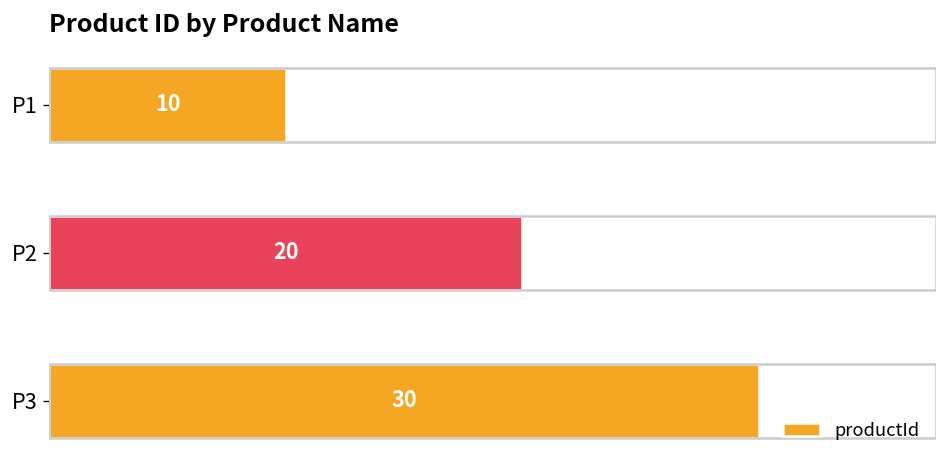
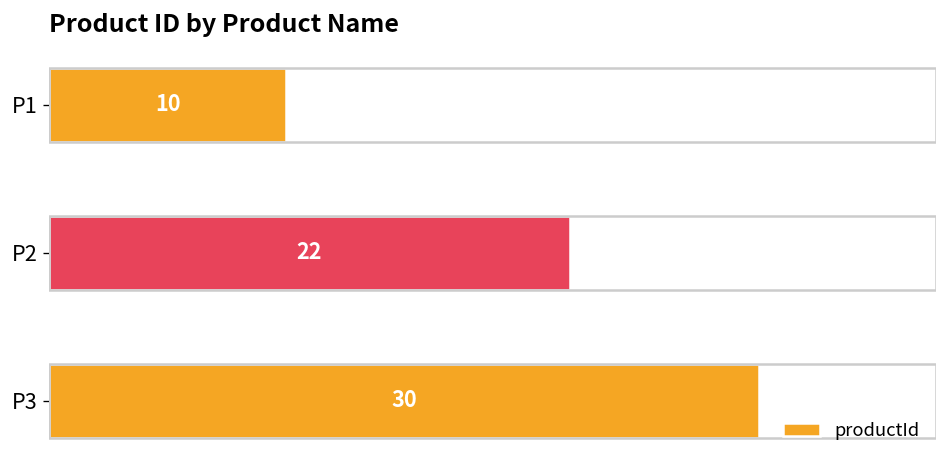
  {
    "P1": 10,
-   "P2": 20,
+   "P2": 22,
    "P3": 30
  }
